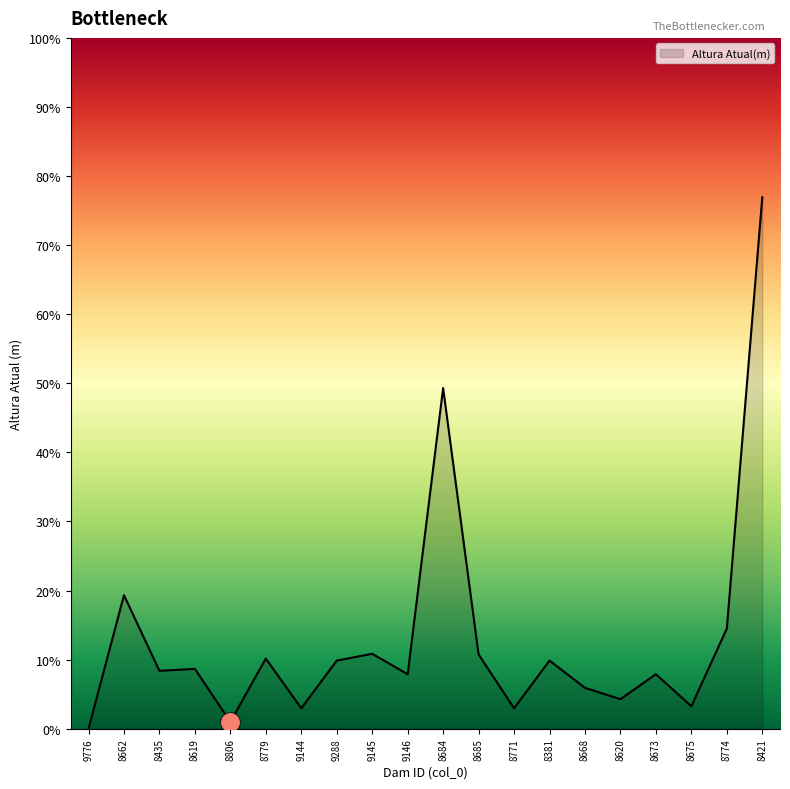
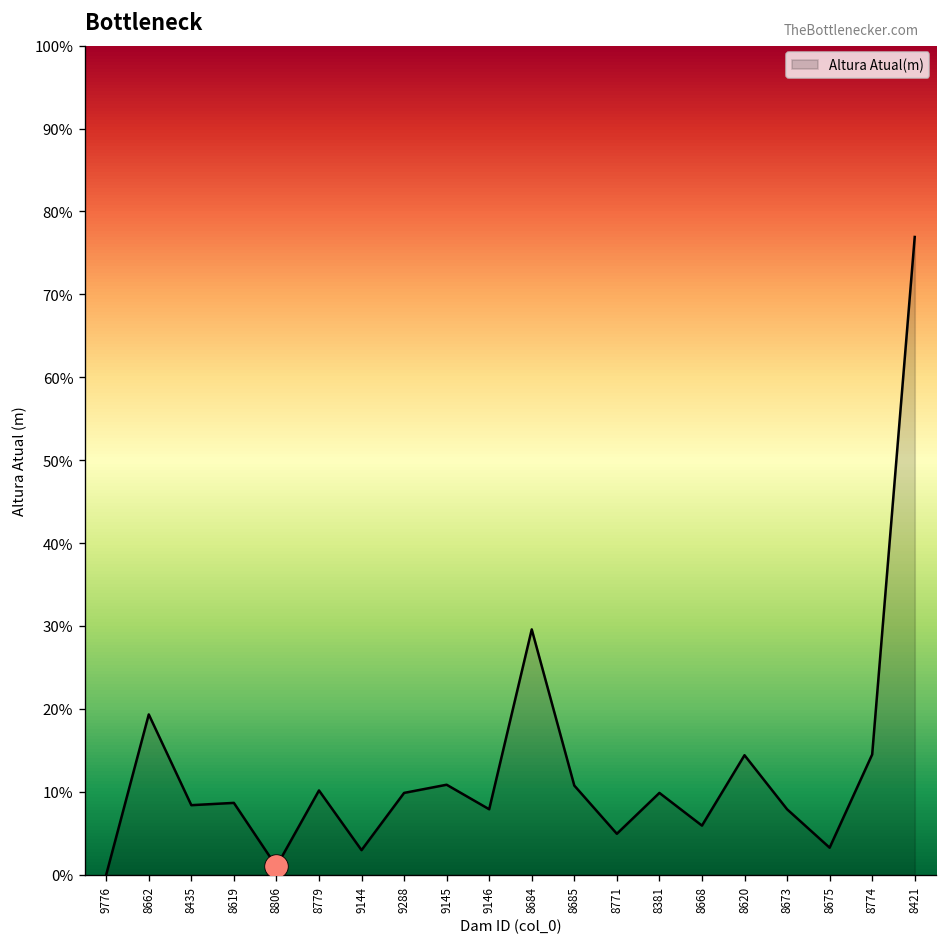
  {
    "Altura Atual(m)": {
      "9776": "0%",
      "8662": "19%",
      "8435": "8%",
      "8619": "9%",
      "8779": "10%",
      "9144": "3%",
      "9288": "10%",
      "9145": "11%",
      "9146": "8%",
-     "8684": "49%",
+     "8684": "30%",
      "8685": "11%",
-     "8771": "3%",
+     "8771": "5%",
      "8381": "10%",
      "8668": "6%",
-     "8620": "4%",
+     "8620": "14%",
      "8673": "8%",
      "8675": "3%",
      "8774": "14%",
      "8421": "77%"
    }
  }
